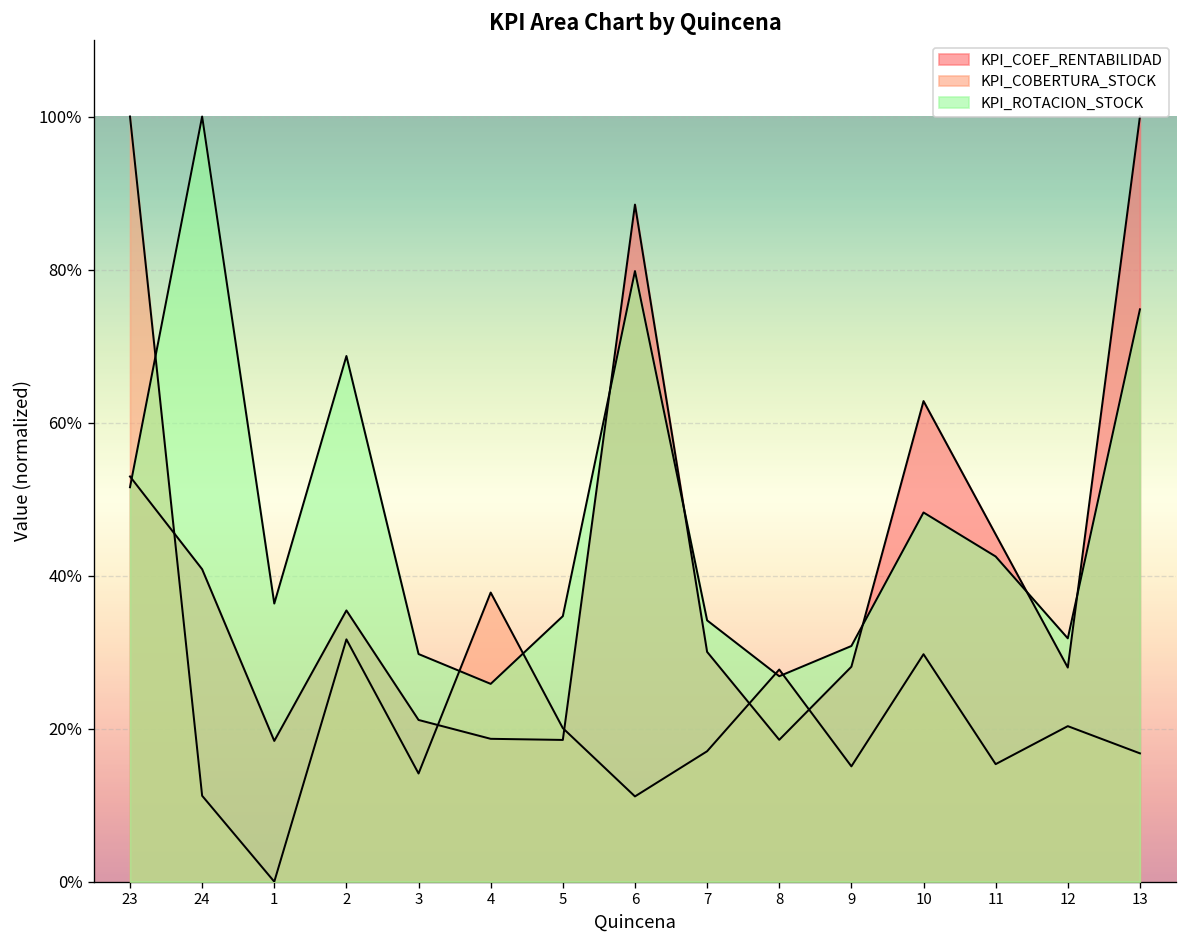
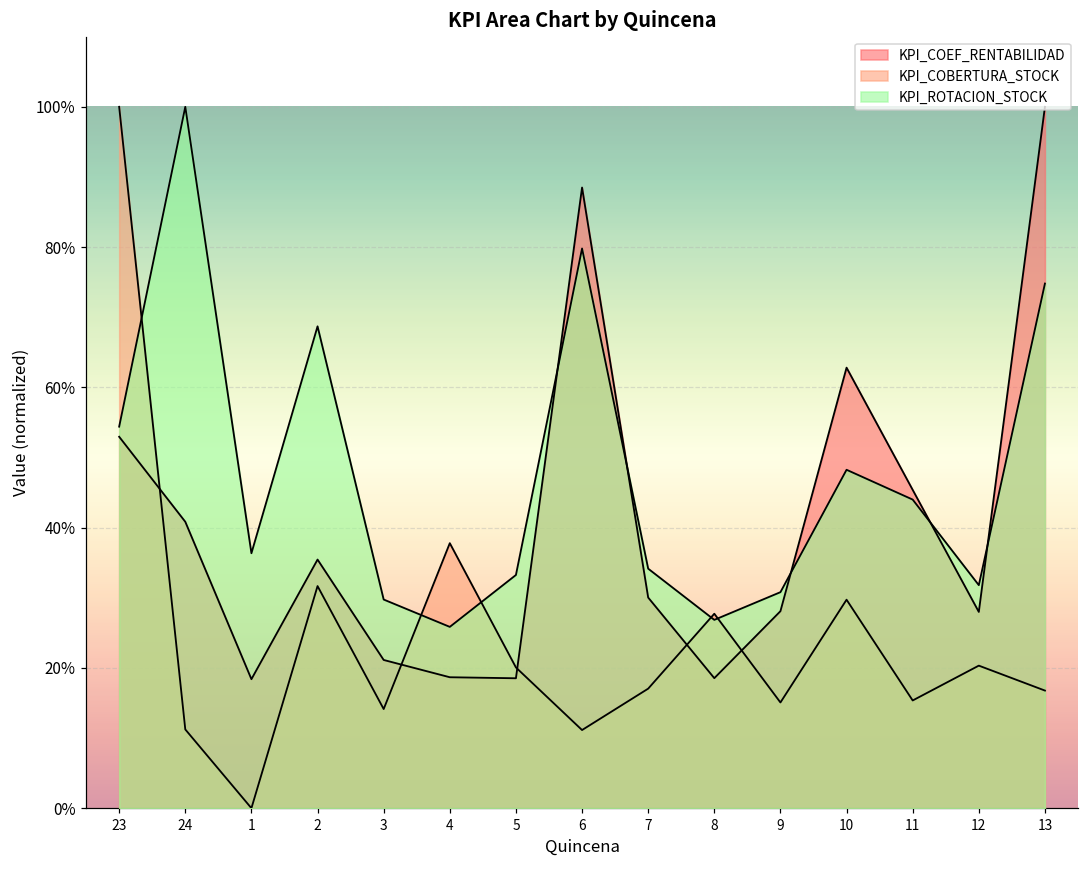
  {
    "KPI_ROTACION_STOCK": {
-     "23": "52%",
+     "23": "54%",
      "24": "100%",
      "1": "36%",
      "2": "69%",
      "3": "30%",
      "4": "26%",
-     "5": "35%",
+     "5": "33%",
      "6": "80%",
      "7": "34%",
      "8": "27%",
      "9": "31%",
      "10": "48%",
-     "11": "43%",
+     "11": "44%",
      "12": "32%",
      "13": "75%"
    }
  }
